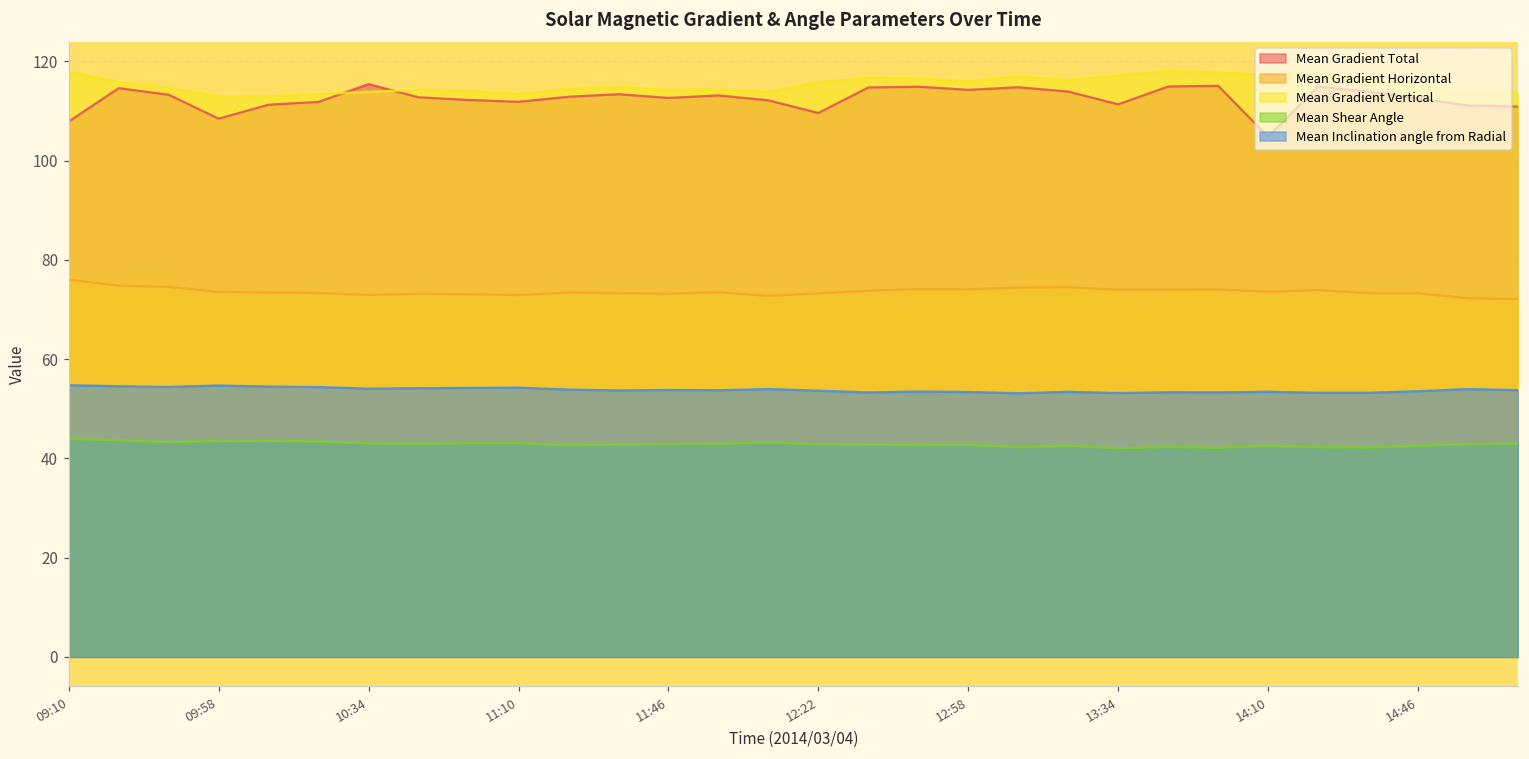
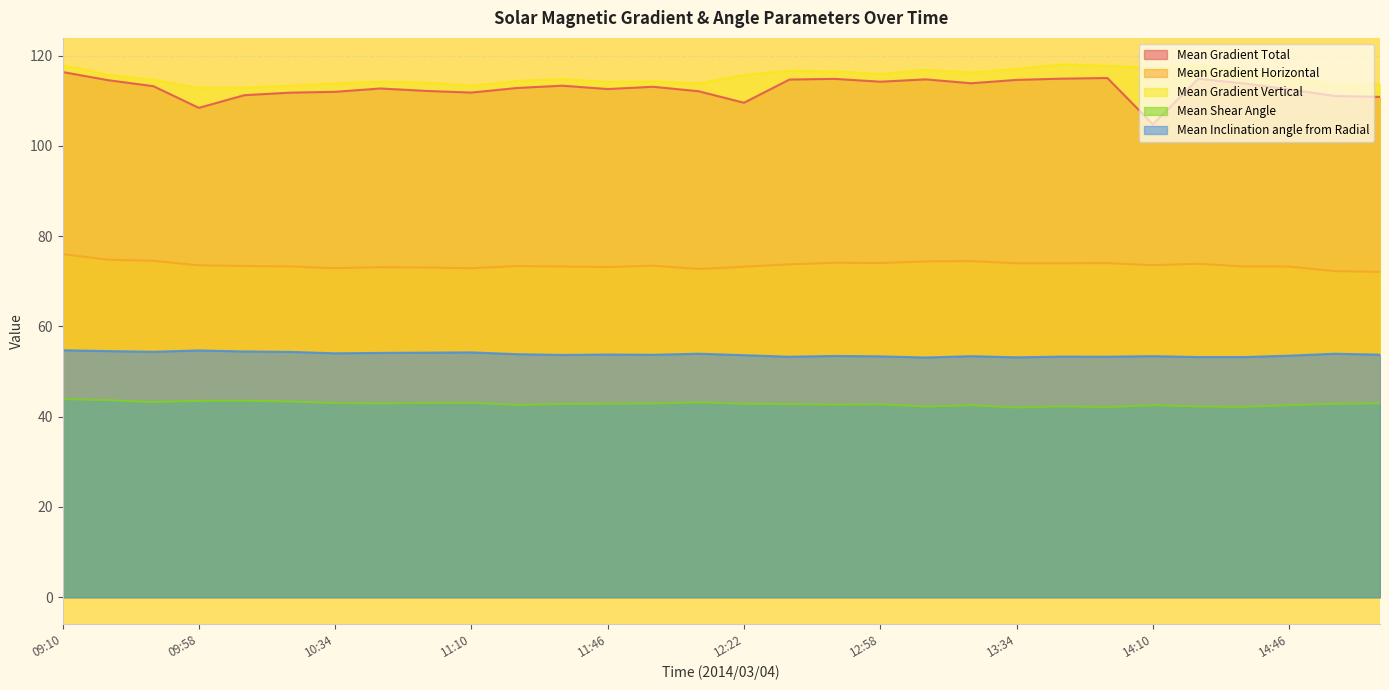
  {
    "Mean Gradient Total": {
-     "09:10": 108,
+     "09:10": 116,
      "09:58": 108,
-     "10:34": 115,
+     "10:34": 112,
      "11:10": 112,
      "11:46": 113,
      "12:22": 110,
      "12:58": 114,
-     "13:34": 111
+     "13:34": 115
    },
    "Mean Shear Angle": {
      "09:10": 44,
      "09:58": 44,
      "10:34": 43,
      "11:10": 43,
      "11:46": 43,
      "12:22": 43,
      "12:58": 43,
      "13:34": 42,
      "14:10": 43,
      "14:46": 43
    },
    "Mean Inclination angle from Radial": {
      "09:10": 55,
      "09:58": 55,
      "10:34": 54,
      "11:10": 54,
      "11:46": 54,
      "12:22": 54,
      "12:58": 53,
      "13:34": 53,
      "14:10": 53,
      "14:46": 54
    }
  }
